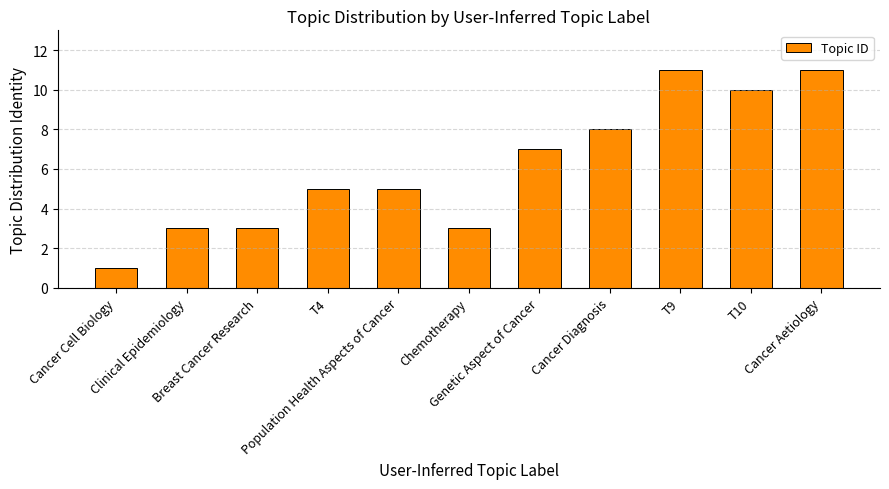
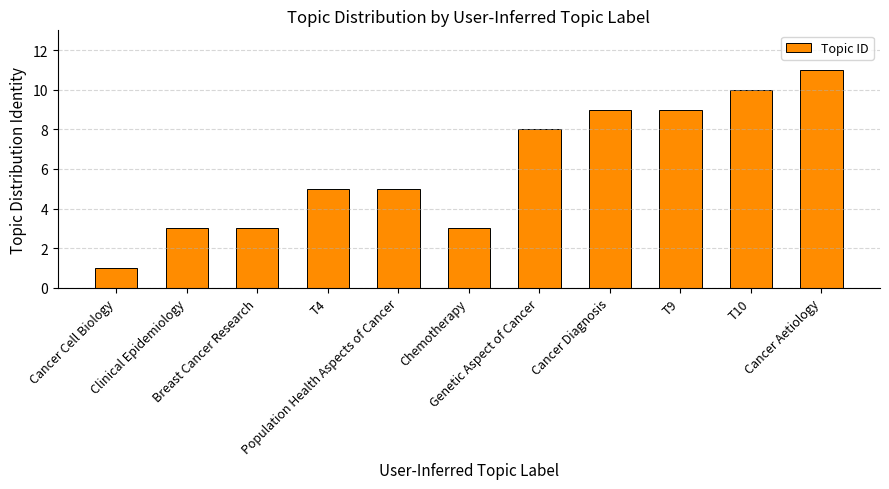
  {
    "Cancer Cell Biology": 1,
    "Clinical Epidemiology": 3,
    "Breast Cancer Research": 3,
    "T4": 5,
    "Population Health Aspects of Cancer": 5,
    "Chemotherapy": 3,
-   "Genetic Aspect of Cancer": 7,
-   "Cancer Diagnosis": 8,
-   "T9": 11,
+   "Genetic Aspect of Cancer": 8,
+   "Cancer Diagnosis": 9,
+   "T9": 9,
    "T10": 10,
    "Cancer Aetiology": 11
  }
